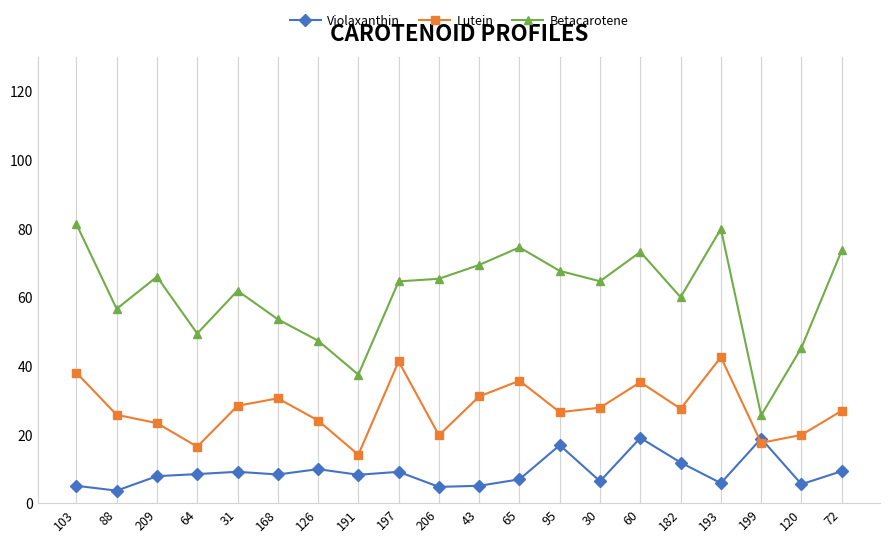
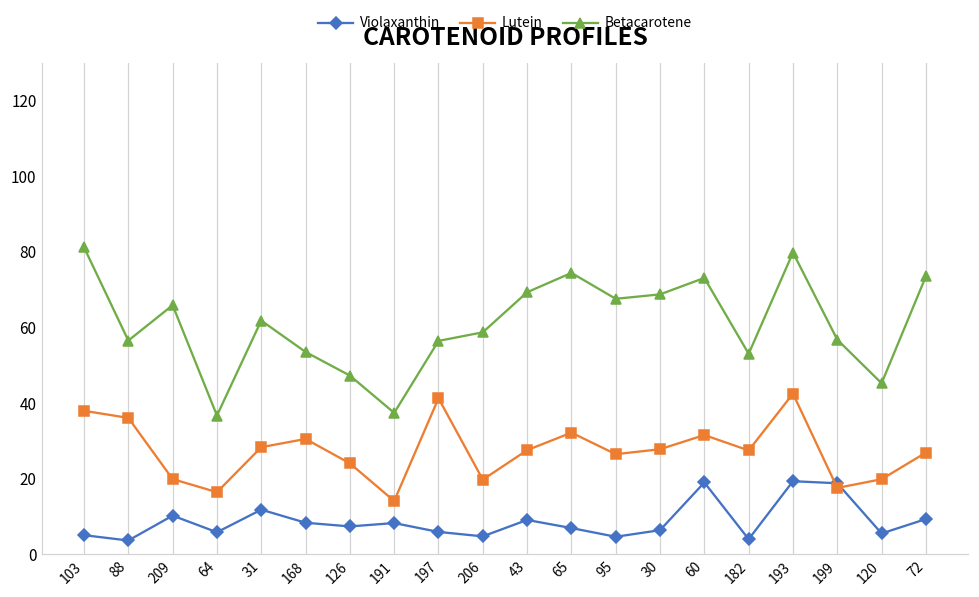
  {
    "Violaxanthin": {
      "103": 5,
      "88": 4,
-     "209": 8,
-     "64": 8,
-     "31": 9,
+     "209": 10,
+     "64": 6,
+     "31": 12,
      "168": 8,
-     "126": 10,
+     "126": 7,
      "191": 8,
-     "197": 9,
+     "197": 6,
      "206": 5,
-     "43": 5,
+     "43": 9,
      "65": 7,
-     "95": 17,
+     "95": 5,
      "30": 6,
      "60": 19,
-     "182": 12,
-     "193": 6,
+     "182": 4,
+     "193": 19,
      "199": 19,
      "120": 5,
      "72": 9
    },
    "Lutein": {
      "103": 38,
-     "88": 26,
-     "209": 23,
+     "88": 36,
+     "209": 20,
      "64": 16,
      "31": 28,
      "168": 31,
      "126": 24,
      "191": 14,
      "197": 41,
      "206": 20,
-     "43": 31,
-     "65": 36,
+     "43": 28,
+     "65": 32,
      "95": 26,
      "30": 28,
-     "60": 35,
+     "60": 32,
      "182": 27,
      "193": 42,
      "199": 18,
      "120": 20,
      "72": 27
    },
    "Betacarotene": {
      "103": 81,
      "88": 57,
      "209": 66,
-     "64": 49,
+     "64": 37,
      "31": 62,
      "168": 54,
      "126": 47,
      "191": 37,
-     "197": 65,
-     "206": 65,
+     "197": 56,
+     "206": 59,
      "43": 69,
      "65": 74,
      "95": 68,
-     "30": 65,
+     "30": 69,
      "60": 73,
-     "182": 60,
+     "182": 53,
      "193": 80,
-     "199": 26,
+     "199": 57,
      "120": 45,
      "72": 74
    }
  }
